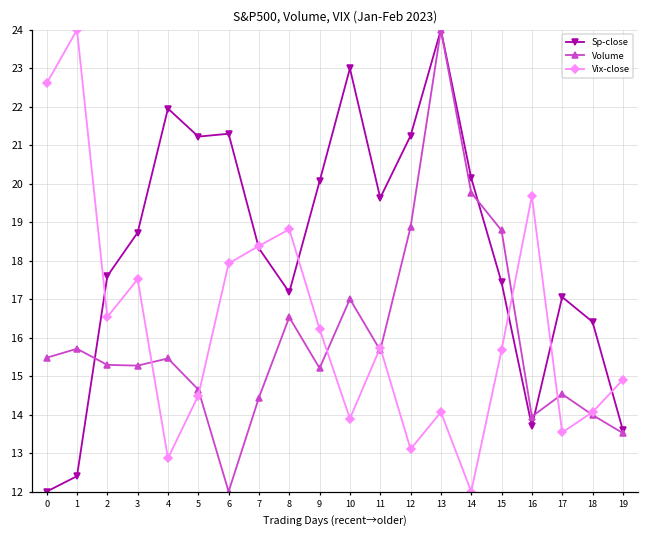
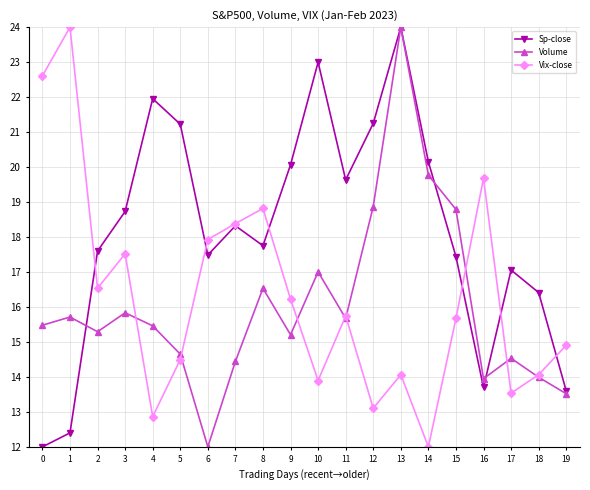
  {
    "Sp-close": {
      "0": 12.0,
      "1": 12.4,
      "2": 17.6,
      "3": 18.7,
      "4": 22.0,
      "5": 21.2,
-     "6": 21.3,
-     "8": 17.2,
+     "6": 17.5,
+     "8": 17.8,
      "9": 20.1,
      "10": 23.0,
      "11": 19.6,
      "12": 21.2,
      "14": 20.1,
      "15": 17.4,
      "16": 13.7,
      "17": 17.1,
      "18": 16.4,
      "19": 13.6
    },
    "Volume": {
      "0": 15.5,
      "1": 15.7,
      "2": 15.3,
-     "3": 15.3,
+     "3": 15.8,
      "4": 15.5,
      "5": 14.7,
      "6": 12.0,
      "7": 14.4,
      "8": 16.5,
      "9": 15.2,
      "10": 17.0,
      "11": 15.7,
      "12": 18.9,
      "14": 19.8,
      "15": 18.8,
      "16": 13.9,
      "17": 14.5,
      "19": 13.5
    },
    "Vix-close": {
      "0": 22.6,
      "1": 24.0,
      "2": 16.5,
      "3": 17.5,
      "4": 12.9,
      "5": 14.5,
      "6": 17.9,
      "8": 18.8,
      "9": 16.2,
      "10": 13.9,
      "11": 15.7,
      "12": 13.1,
      "13": 14.1,
      "14": 12.0,
      "15": 15.7,
      "16": 19.7,
      "17": 13.5,
      "19": 14.9
    }
  }
